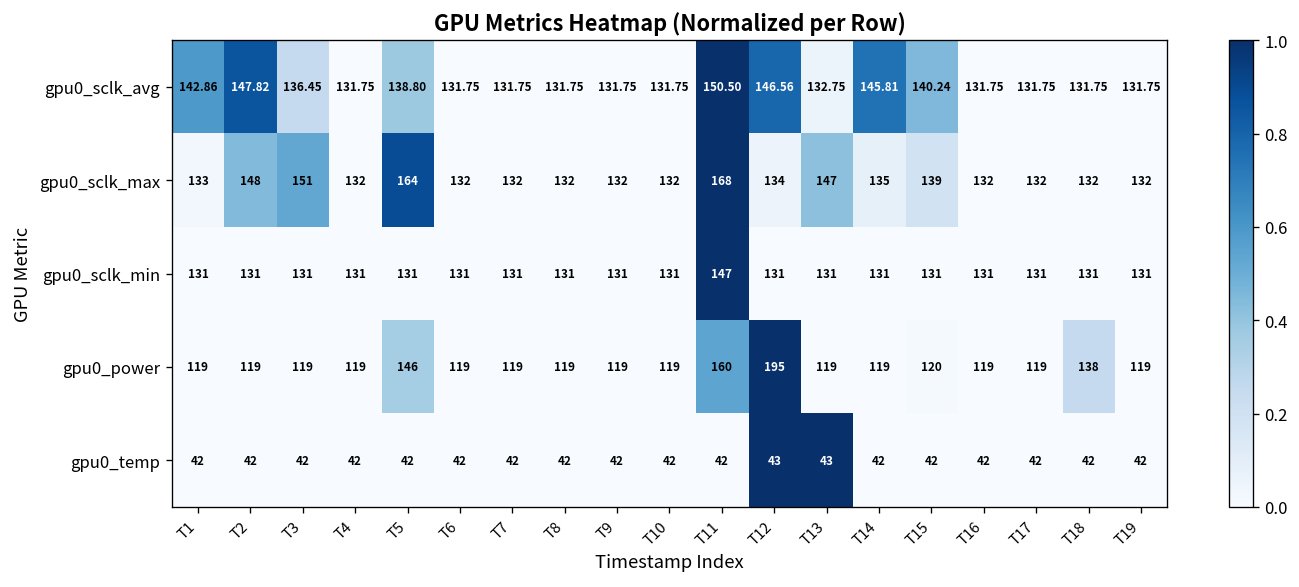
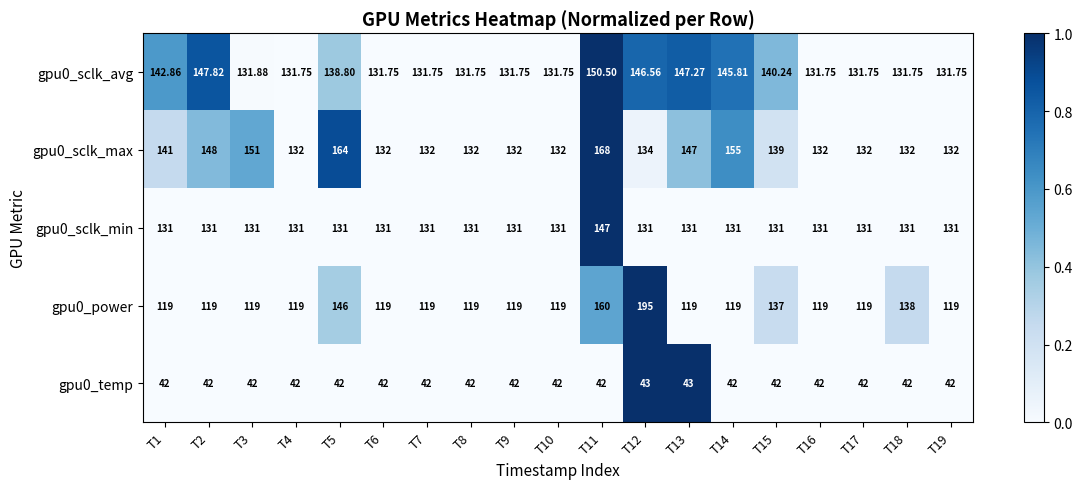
  {
    "gpu0_sclk_avg": {
      "T1": 142.86,
      "T2": 147.82,
-     "T3": 136.45,
+     "T3": 131.88,
      "T4": 131.75,
      "T5": 138.80,
      "T6": 131.75,
      "T7": 131.75,
      "T8": 131.75,
      "T9": 131.75,
      "T10": 131.75,
      "T11": 150.50,
      "T12": 146.56,
-     "T13": 132.75,
+     "T13": 147.27,
      "T14": 145.81,
      "T15": 140.24,
      "T16": 131.75,
      "T17": 131.75,
      "T18": 131.75,
      "T19": 131.75
    },
    "gpu0_sclk_max": {
-     "T1": 133,
+     "T1": 141,
      "T2": 148,
      "T3": 151,
      "T4": 132,
      "T5": 164,
      "T6": 132,
      "T7": 132,
      "T8": 132,
      "T9": 132,
      "T10": 132,
      "T11": 168,
      "T12": 134,
      "T13": 147,
-     "T14": 135,
+     "T14": 155,
      "T15": 139,
      "T16": 132,
      "T17": 132,
      "T18": 132,
      "T19": 132
    },
    "gpu0_sclk_min": {
      "T1": 131,
      "T2": 131,
      "T3": 131,
      "T4": 131,
      "T5": 131,
      "T6": 131,
      "T7": 131,
      "T8": 131,
      "T9": 131,
      "T10": 131,
      "T11": 147,
      "T12": 131,
      "T13": 131,
      "T14": 131,
      "T15": 131,
      "T16": 131,
      "T17": 131,
      "T18": 131,
      "T19": 131
    },
    "gpu0_power": {
      "T1": 119,
      "T2": 119,
      "T3": 119,
      "T4": 119,
      "T5": 146,
      "T6": 119,
      "T7": 119,
      "T8": 119,
      "T9": 119,
      "T10": 119,
      "T11": 160,
      "T12": 195,
      "T13": 119,
      "T14": 119,
-     "T15": 120,
+     "T15": 137,
      "T16": 119,
      "T17": 119,
      "T18": 138,
      "T19": 119
    },
    "gpu0_temp": {
      "T1": 42,
      "T2": 42,
      "T3": 42,
      "T4": 42,
      "T5": 42,
      "T6": 42,
      "T7": 42,
      "T8": 42,
      "T9": 42,
      "T10": 42,
      "T11": 42,
      "T12": 43,
      "T13": 43,
      "T14": 42,
      "T15": 42,
      "T16": 42,
      "T17": 42,
      "T18": 42,
      "T19": 42
    }
  }
